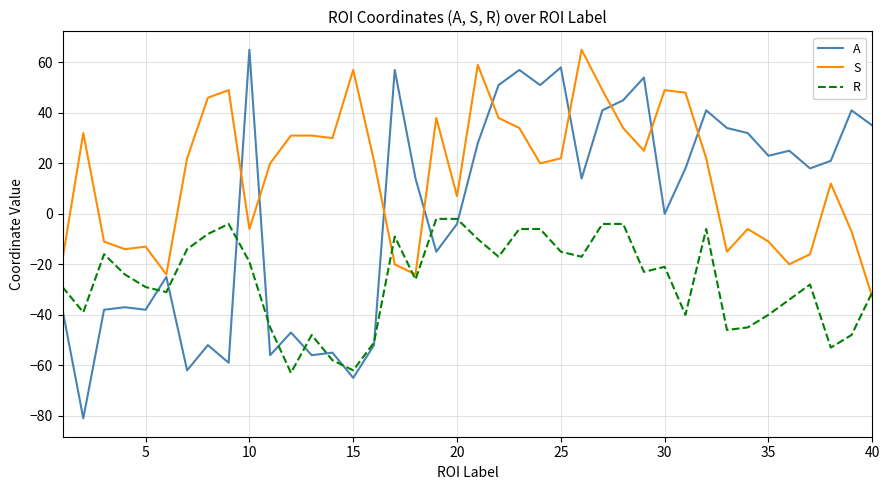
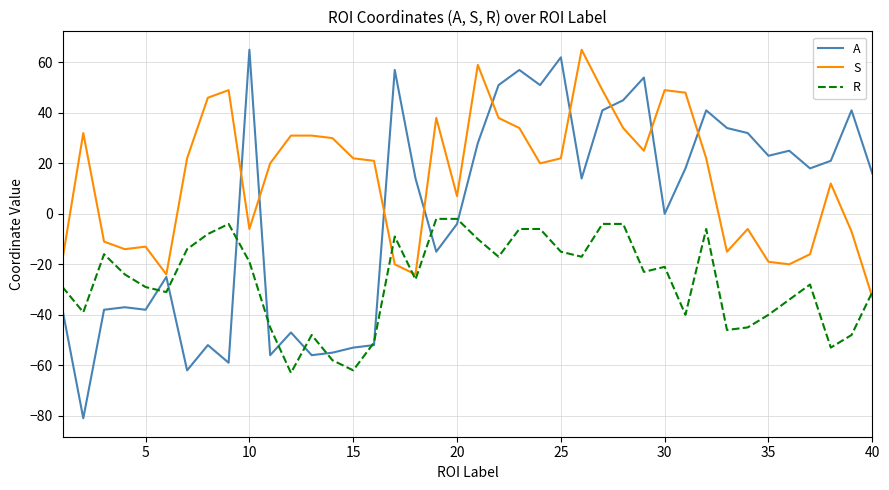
  {
    "A": {
      "5": -38,
      "10": 65,
-     "15": -65,
+     "15": -53,
      "20": -4,
-     "25": 58,
+     "25": 62,
      "30": 0,
      "35": 23,
-     "40": 35
+     "40": 16
    },
    "S": {
      "5": -13,
      "10": -6,
-     "15": 57,
+     "15": 22,
      "20": 7,
      "25": 22,
      "30": 49,
-     "35": -11,
+     "35": -19,
      "40": -33
    },
    "R": {
      "5": -29,
      "10": -19,
      "15": -62,
      "20": -2,
      "25": -15,
      "30": -21,
      "35": -40,
      "40": -31
    }
  }
